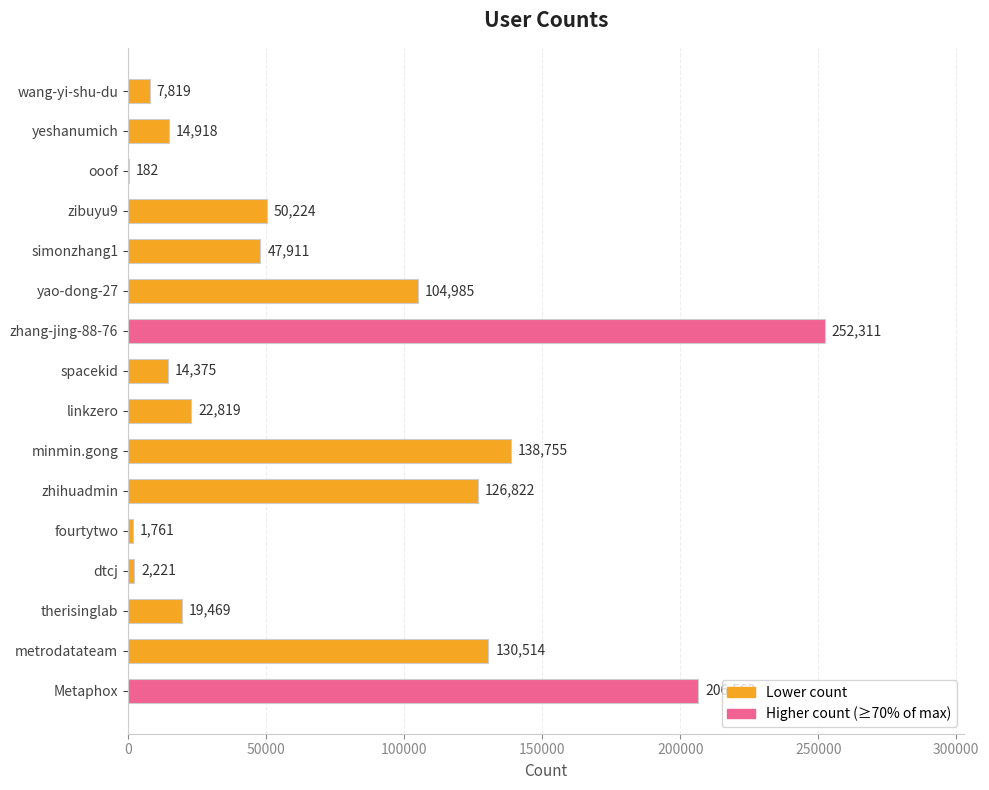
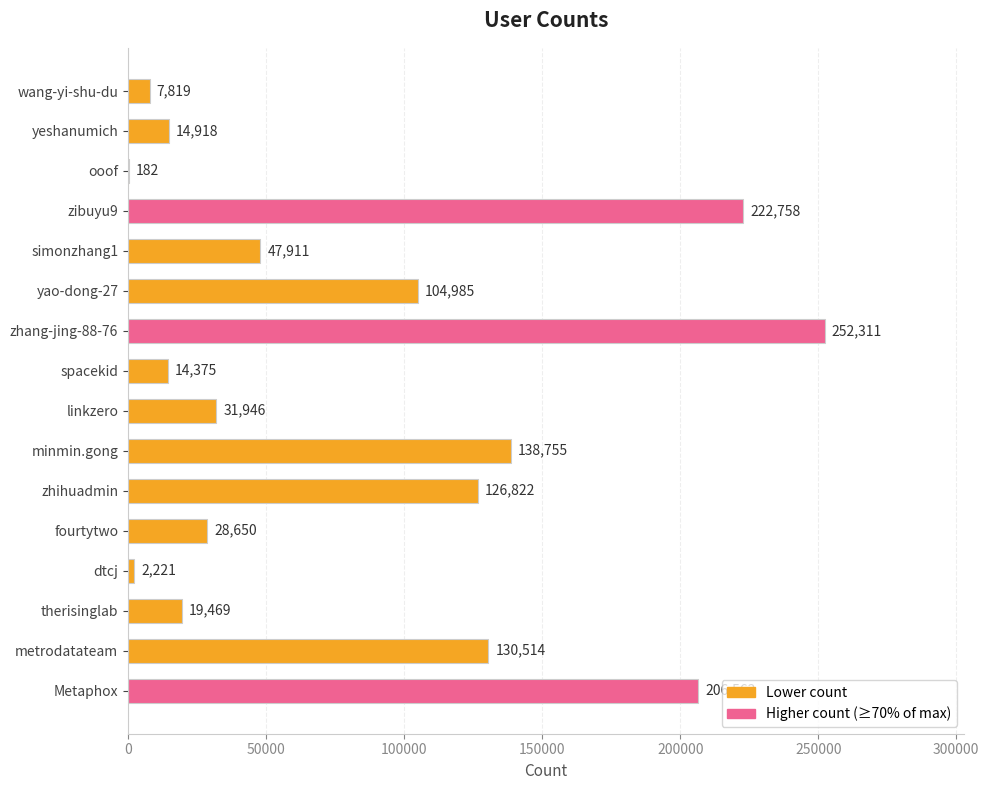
  {
    "wang-yi-shu-du": "7,819",
    "yeshanumich": "14,918",
    "ooof": "182",
-   "zibuyu9": "50,224",
+   "zibuyu9": "222,758",
    "simonzhang1": "47,911",
    "yao-dong-27": "104,985",
    "zhang-jing-88-76": "252,311",
    "spacekid": "14,375",
-   "linkzero": "22,819",
+   "linkzero": "31,946",
    "minmin.gong": "138,755",
    "zhihuadmin": "126,822",
-   "fourtytwo": "1,761",
+   "fourtytwo": "28,650",
    "dtcj": "2,221",
    "therisinglab": "19,469",
    "metrodatateam": "130,514"
  }
